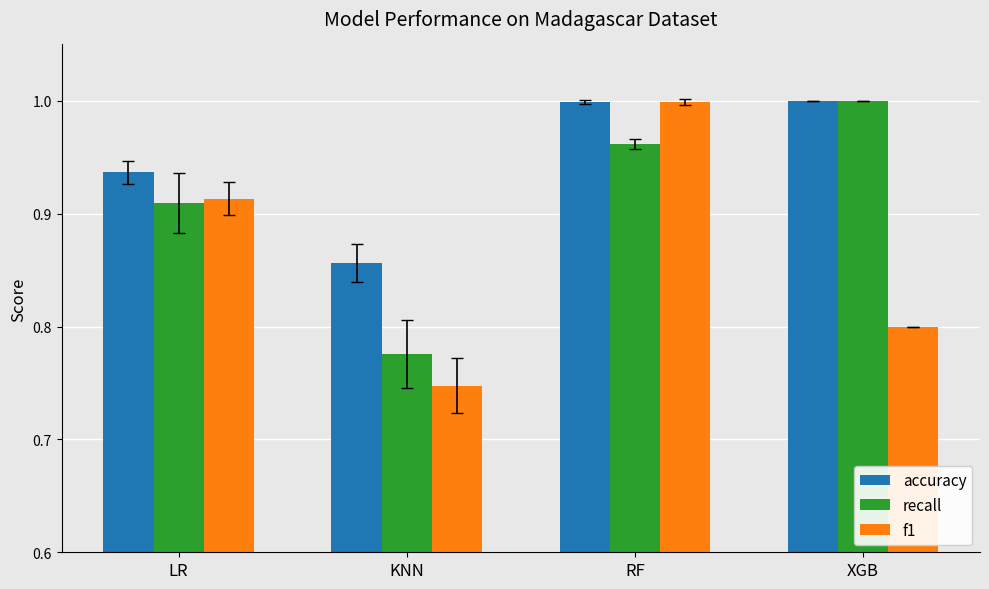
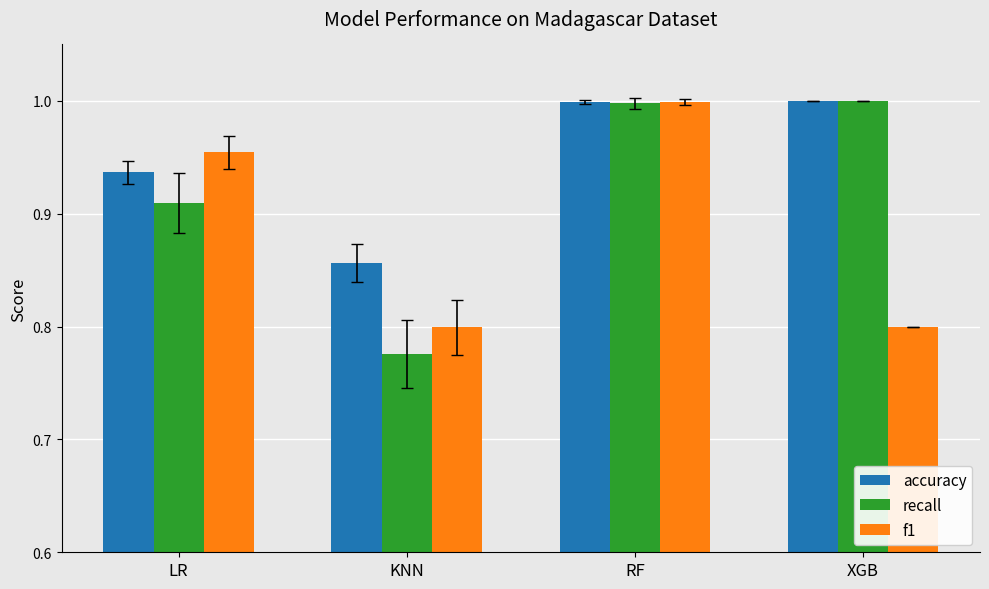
  {
    "recall": {
      "LR": 0.909,
      "KNN": 0.776,
-     "RF": 0.962,
+     "RF": 0.998,
      "XGB": 1.000
    },
    "f1": {
-     "LR": 0.913,
-     "KNN": 0.748,
+     "LR": 0.955,
+     "KNN": 0.799,
      "RF": 0.999,
      "XGB": 0.800
    }
  }
